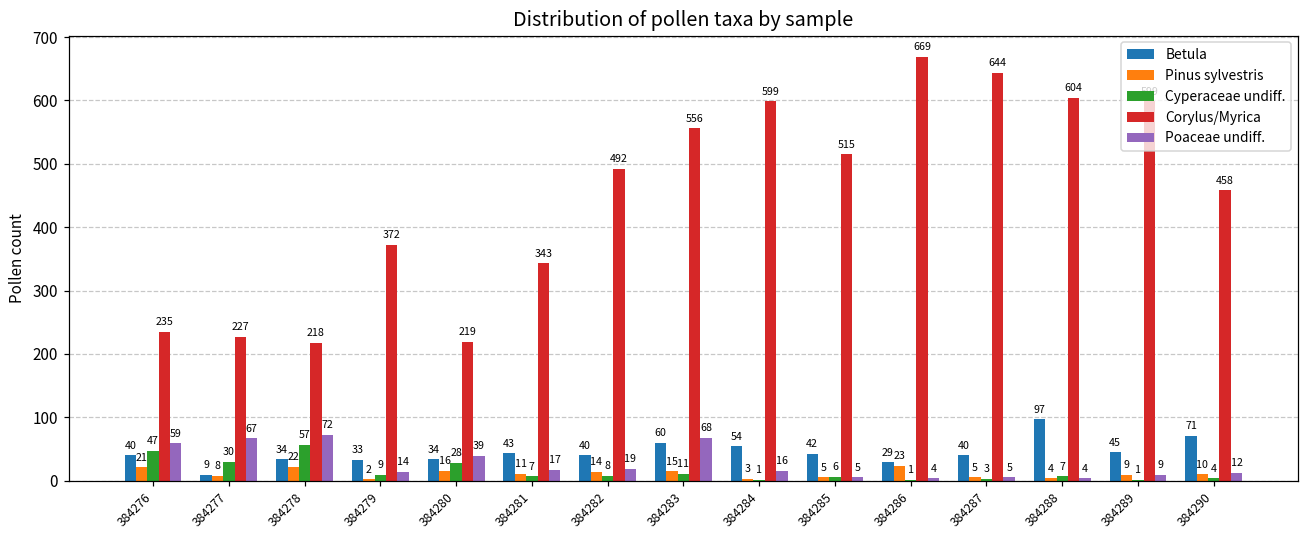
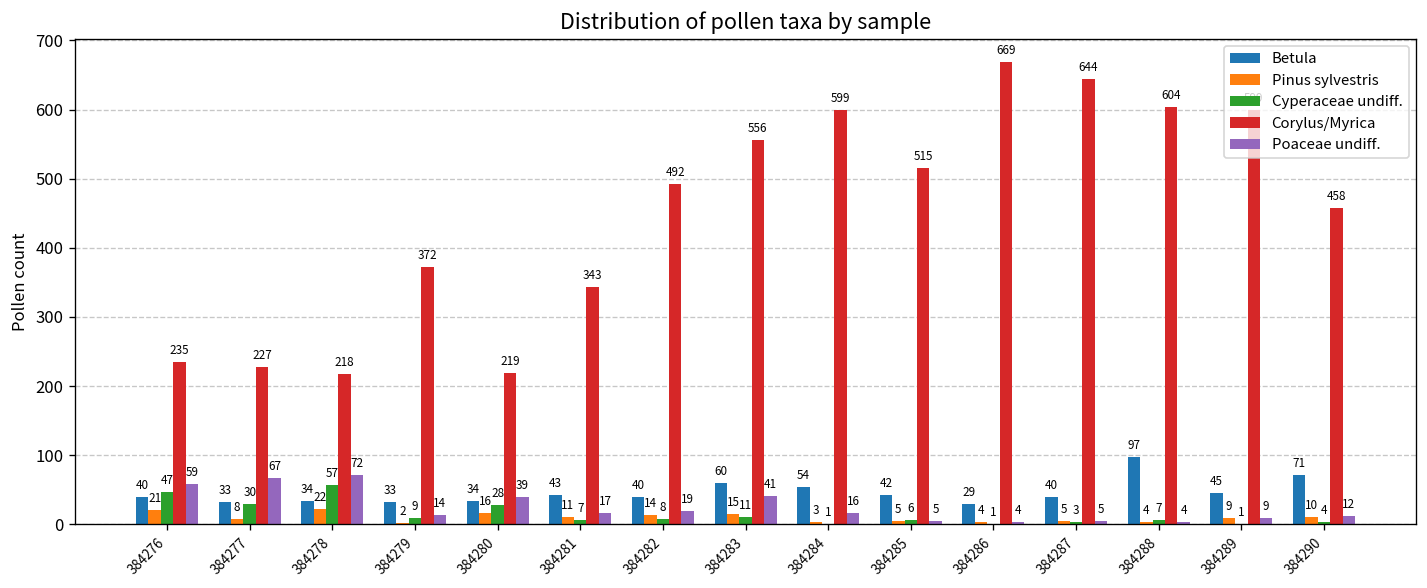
  {
    "Betula": {
      "384276": 40,
-     "384277": 9,
+     "384277": 33,
      "384278": 34,
      "384279": 33,
      "384280": 34,
      "384281": 43,
      "384282": 40,
      "384283": 60,
      "384284": 54,
      "384285": 42,
      "384286": 29,
      "384287": 40,
      "384288": 97,
      "384289": 45,
      "384290": 71
    },
    "Pinus sylvestris": {
      "384276": 21,
      "384277": 8,
      "384278": 22,
      "384279": 2,
      "384280": 16,
      "384281": 11,
      "384282": 14,
      "384283": 15,
      "384284": 3,
      "384285": 5,
-     "384286": 23,
+     "384286": 4,
      "384287": 5,
      "384288": 4,
      "384289": 9,
      "384290": 10
    },
    "Cyperaceae undiff.": {
      "384276": 47,
      "384277": 30,
      "384278": 57,
      "384279": 9,
      "384280": 28,
      "384281": 7,
      "384282": 8,
      "384283": 11,
      "384284": 1,
      "384285": 6,
      "384286": 1,
      "384287": 3,
      "384288": 7,
      "384289": 1,
      "384290": 4
    },
    "Corylus/Myrica": {
      "384276": 235,
      "384277": 227,
      "384278": 218,
      "384279": 372,
      "384280": 219,
      "384281": 343,
      "384282": 492,
      "384283": 556,
      "384284": 599,
      "384285": 515,
      "384286": 669,
      "384287": 644,
      "384288": 604,
      "384290": 458
    },
    "Poaceae undiff.": {
      "384276": 59,
      "384277": 67,
      "384278": 72,
      "384279": 14,
      "384280": 39,
      "384281": 17,
      "384282": 19,
-     "384283": 68,
+     "384283": 41,
      "384284": 16,
      "384285": 5,
      "384286": 4,
      "384287": 5,
      "384288": 4,
      "384289": 9,
      "384290": 12
    }
  }
